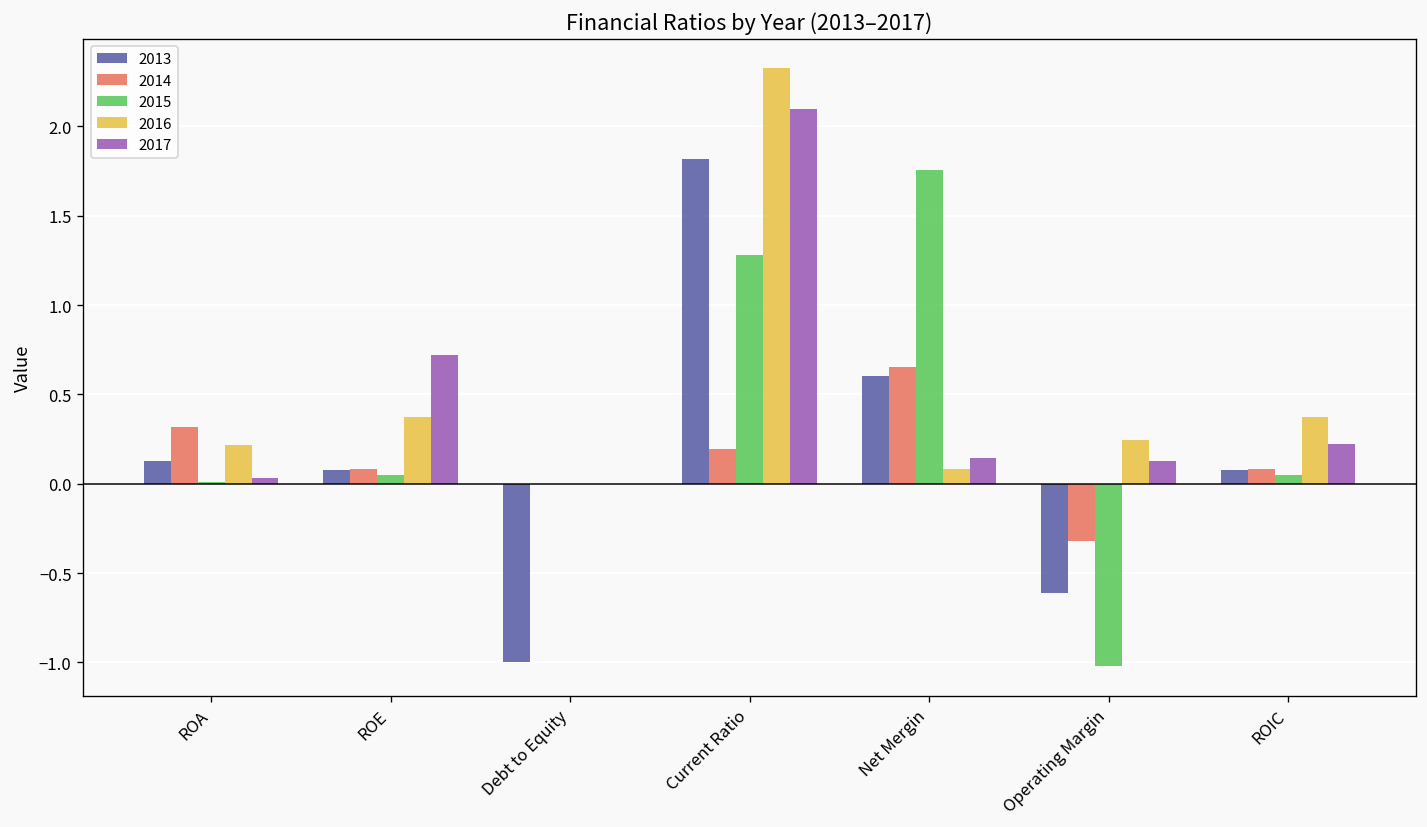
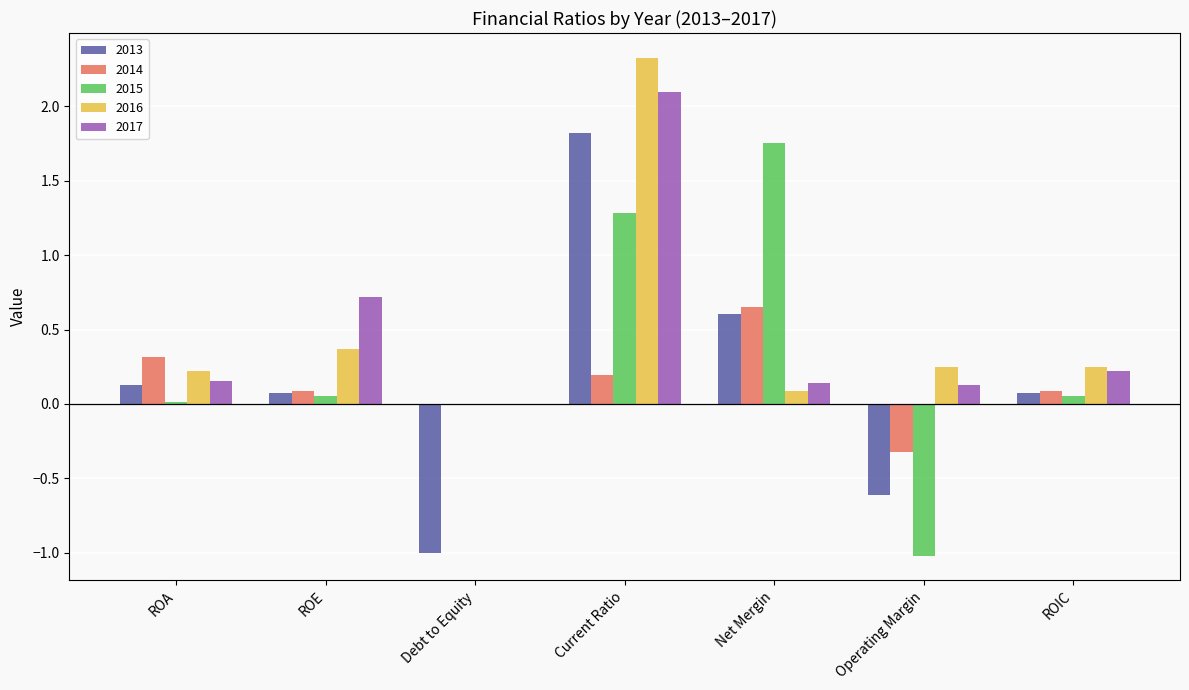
  {
    "2013": {
      "ROA": 0.13,
      "ROE": 0.08,
      "Debt to Equity": -1.00,
      "Current Ratio": 1.82,
      "Net Mergin": 0.61,
      "Operating Margin": -0.61,
      "ROIC": 0.08
    },
    "2014": {
      "ROA": 0.32,
      "ROE": 0.08,
      "Debt to Equity": 0.00,
      "Current Ratio": 0.19,
      "Net Mergin": 0.65,
      "Operating Margin": -0.32,
      "ROIC": 0.08
    },
    "2015": {
      "ROE": 0.05,
      "Debt to Equity": 0.00,
      "Current Ratio": 1.28,
      "Net Mergin": 1.75,
      "Operating Margin": -1.02,
      "ROIC": 0.05
    },
    "2016": {
      "ROA": 0.22,
      "ROE": 0.37,
      "Debt to Equity": 0.00,
      "Current Ratio": 2.32,
      "Net Mergin": 0.08,
      "Operating Margin": 0.25,
-     "ROIC": 0.37
+     "ROIC": 0.25
    },
    "2017": {
-     "ROA": 0.03,
+     "ROA": 0.15,
      "ROE": 0.72,
      "Debt to Equity": 0.00,
      "Current Ratio": 2.10,
      "Net Mergin": 0.14,
      "Operating Margin": 0.13,
      "ROIC": 0.22
    }
  }
